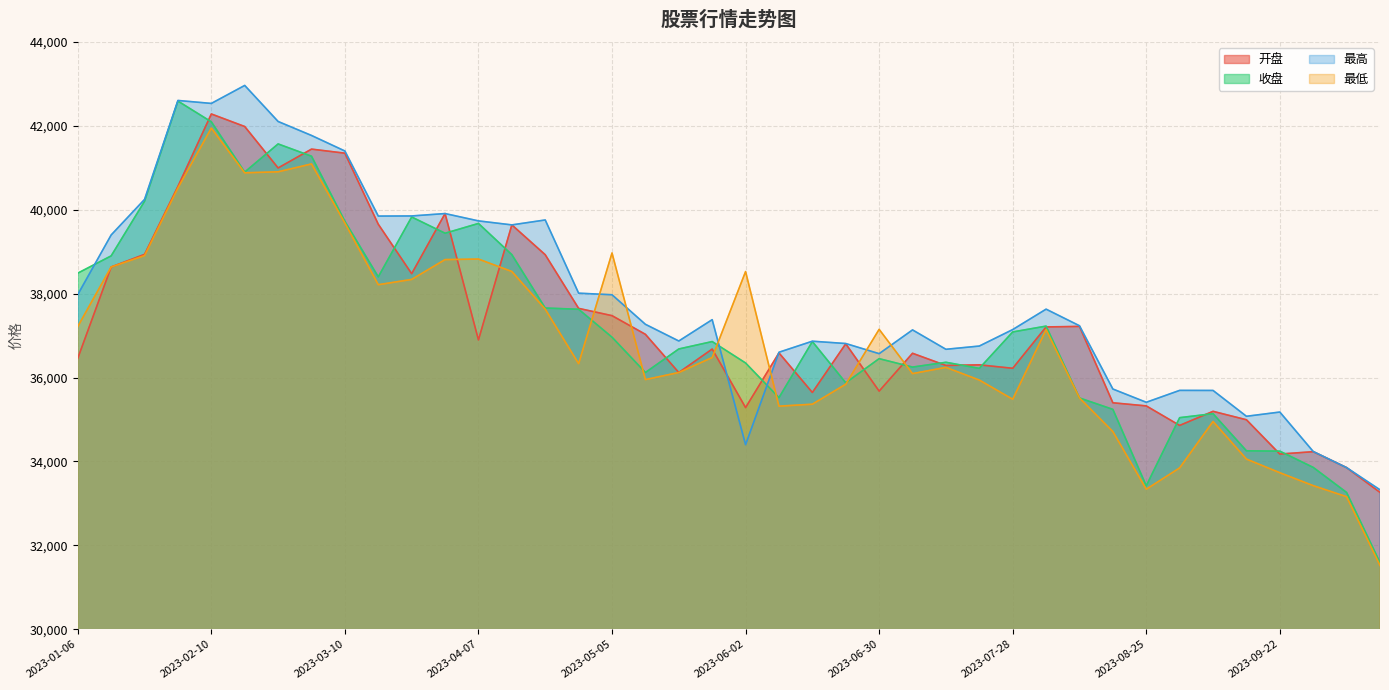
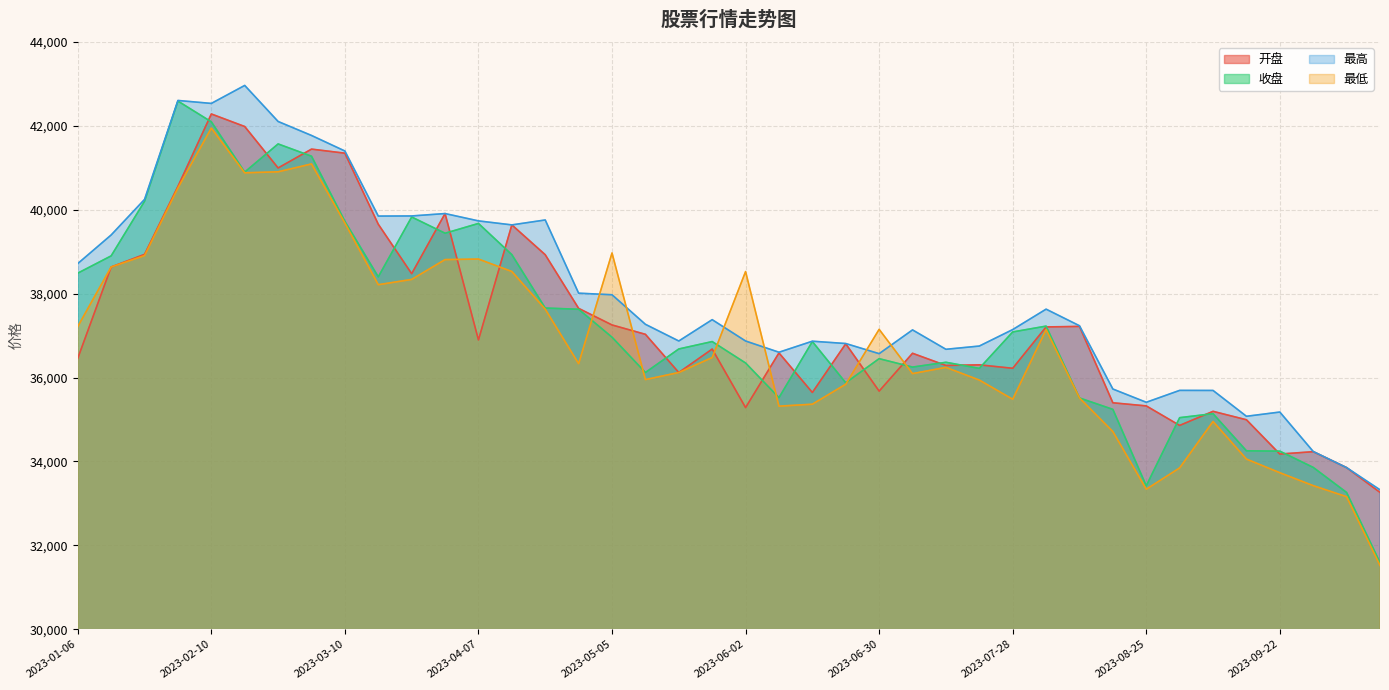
  {
    "开盘": {
      "2023-01-06": "36,500",
      "2023-02-10": "42,300",
      "2023-04-07": "36,900",
-     "2023-05-05": "37,500",
+     "2023-05-05": "37,300",
      "2023-06-02": "35,300",
      "2023-06-30": "35,700",
      "2023-07-28": "36,200",
      "2023-08-25": "35,300",
      "2023-09-22": "34,200"
    },
    "收盘": {
      "2023-01-06": "38,500",
      "2023-02-10": "42,100",
      "2023-05-05": "37,000",
      "2023-06-02": "36,300",
      "2023-06-30": "36,500",
      "2023-08-25": "33,400",
      "2023-09-22": "34,200"
    },
    "最高": {
-     "2023-01-06": "38,000",
+     "2023-01-06": "38,700",
      "2023-02-10": "42,500",
      "2023-05-05": "38,000",
-     "2023-06-02": "34,400",
+     "2023-06-02": "36,900",
      "2023-06-30": "36,600",
      "2023-08-25": "35,400",
      "2023-09-22": "35,200"
    },
    "最低": {
      "2023-01-06": "37,200",
      "2023-02-10": "41,900",
      "2023-04-07": "38,800",
      "2023-05-05": "39,000",
      "2023-06-02": "38,500",
      "2023-06-30": "37,100",
      "2023-07-28": "35,500",
      "2023-08-25": "33,300",
      "2023-09-22": "33,700"
    }
  }
